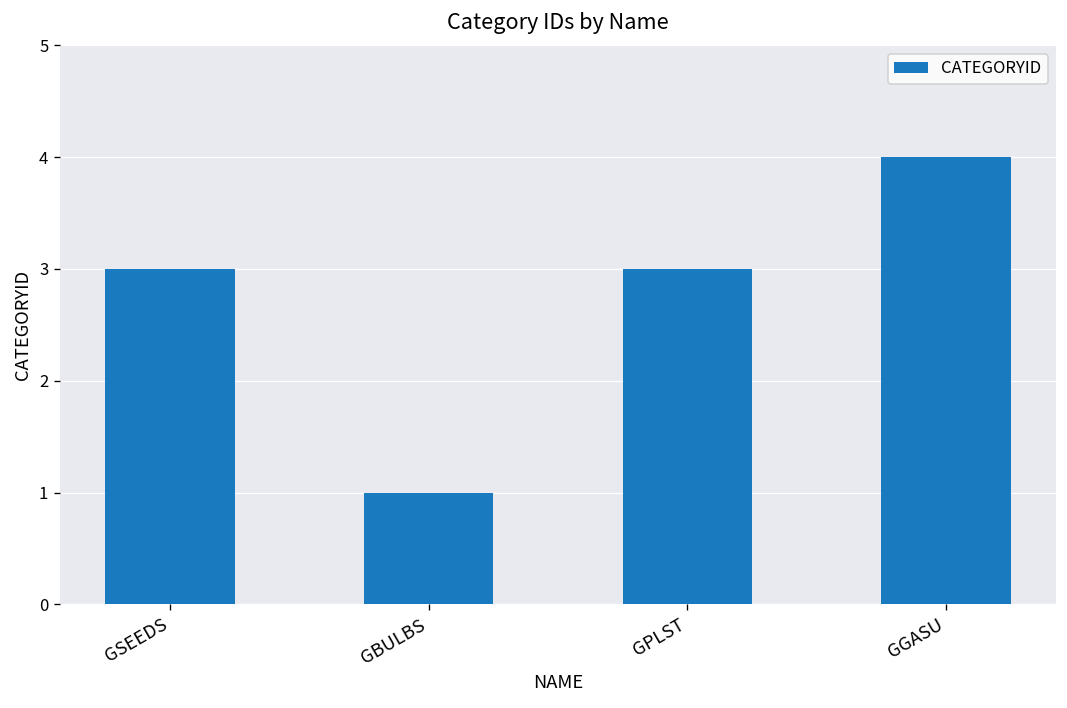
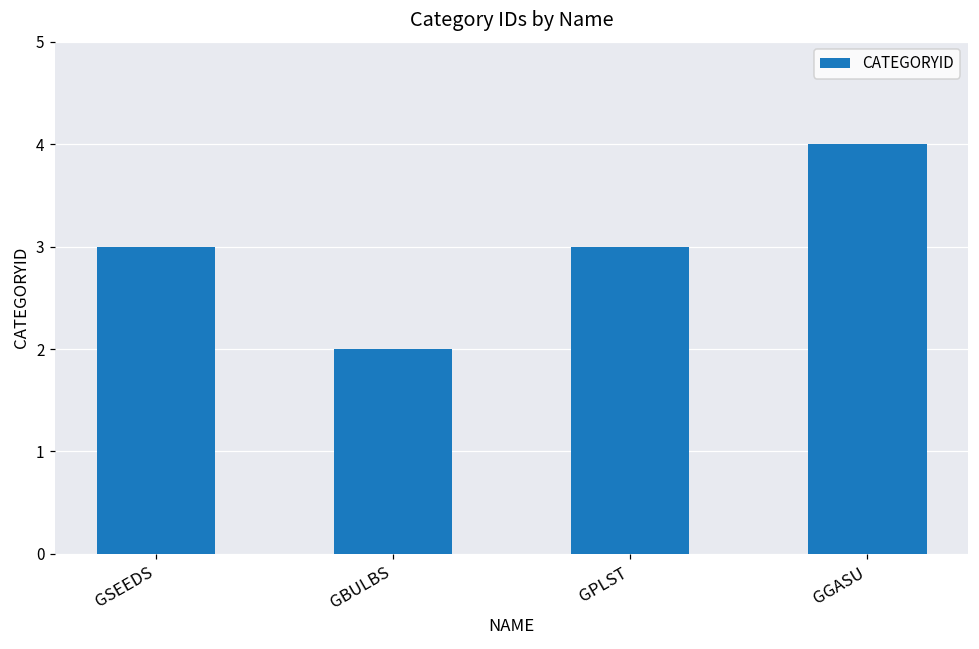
  {
    "GSEEDS": 3,
-   "GBULBS": 1,
+   "GBULBS": 2,
    "GPLST": 3,
    "GGASU": 4
  }
